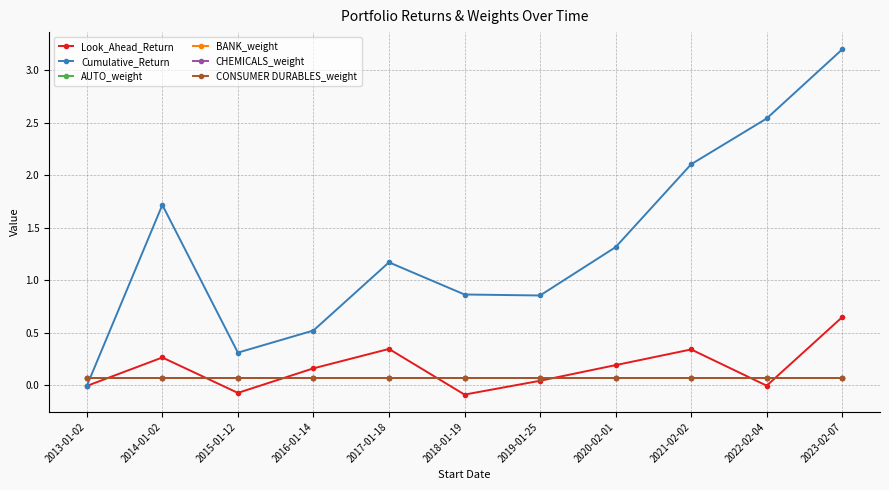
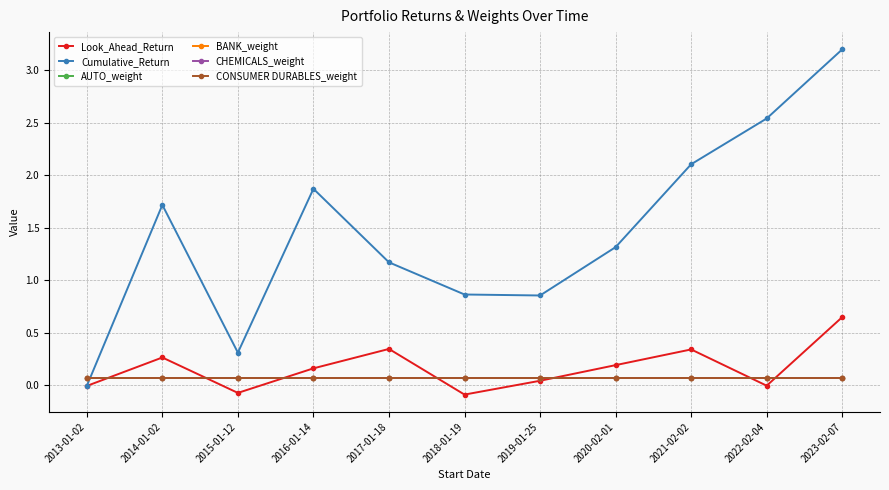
  {
    "Look_Ahead_Return": {
      "2014-01-02": 0.26,
      "2015-01-12": -0.07,
      "2016-01-14": 0.16,
      "2017-01-18": 0.35,
      "2018-01-19": -0.09,
      "2019-01-25": 0.04,
      "2020-02-01": 0.19,
      "2021-02-02": 0.34,
      "2022-02-04": 0.00,
      "2023-02-07": 0.65
    },
    "Cumulative_Return": {
      "2014-01-02": 1.72,
      "2015-01-12": 0.31,
-     "2016-01-14": 0.52,
+     "2016-01-14": 1.87,
      "2017-01-18": 1.17,
      "2018-01-19": 0.86,
      "2019-01-25": 0.86,
      "2020-02-01": 1.32,
      "2021-02-02": 2.11,
      "2022-02-04": 2.54,
      "2023-02-07": 3.20
    },
    "CONSUMER DURABLES_weight": {
      "2013-01-02": 0.07,
      "2014-01-02": 0.07,
      "2015-01-12": 0.07,
      "2016-01-14": 0.07,
      "2017-01-18": 0.07,
      "2018-01-19": 0.07,
      "2019-01-25": 0.07,
      "2020-02-01": 0.07,
      "2021-02-02": 0.07,
      "2022-02-04": 0.07,
      "2023-02-07": 0.07
    }
  }
